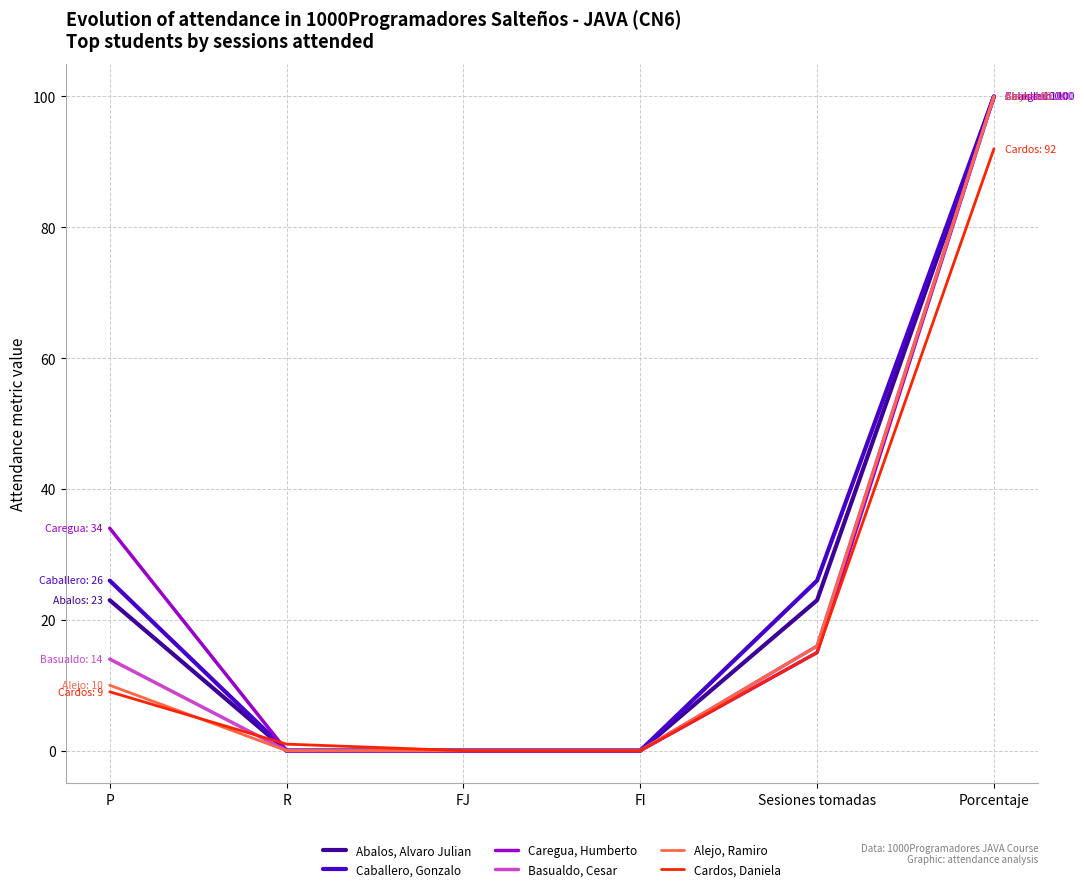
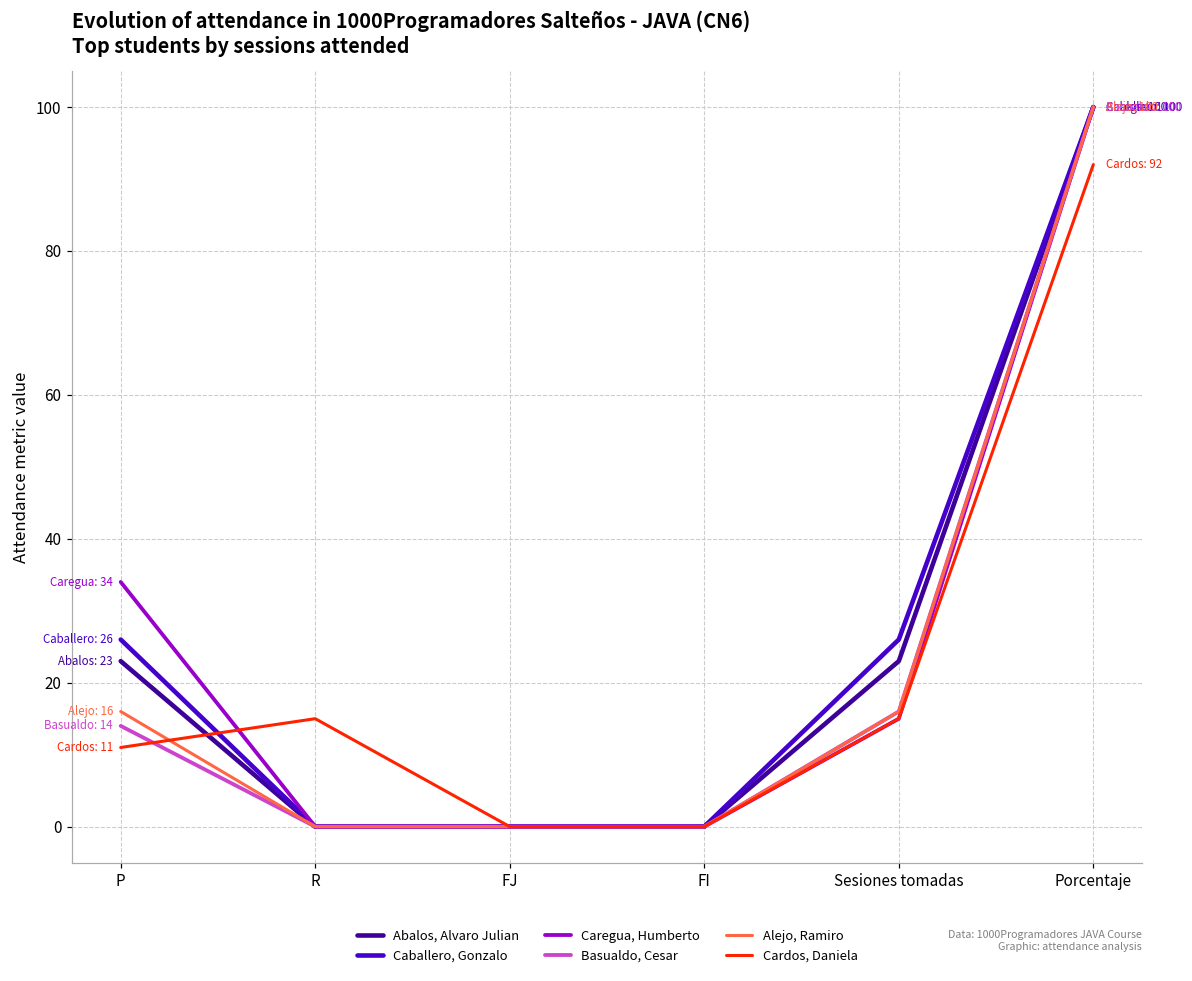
  {
    "Caregua, Humberto": {
      "P": 34
    },
    "Basualdo, Cesar": {
      "P": 14
    },
    "Alejo, Ramiro": {
-     "P": 10
+     "P": 16
    },
    "Cardos, Daniela": {
-     "P": 9,
-     "R": 1,
+     "P": 11,
+     "R": 15,
      "Porcentaje": 92
    }
  }
